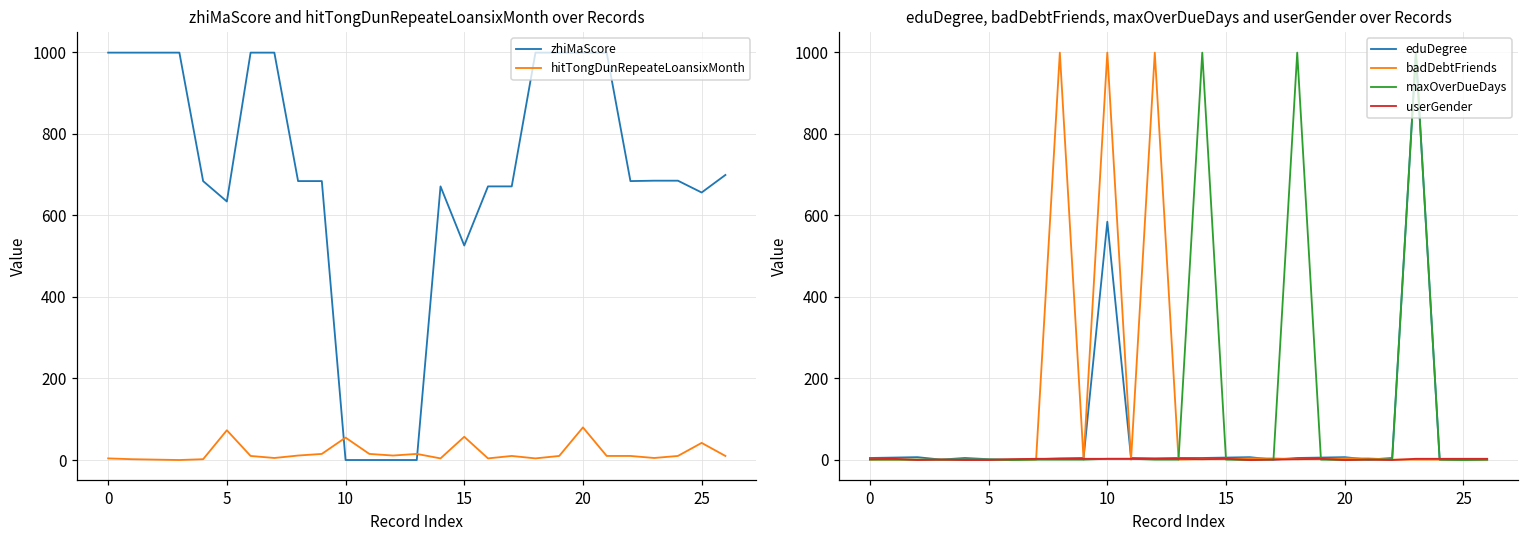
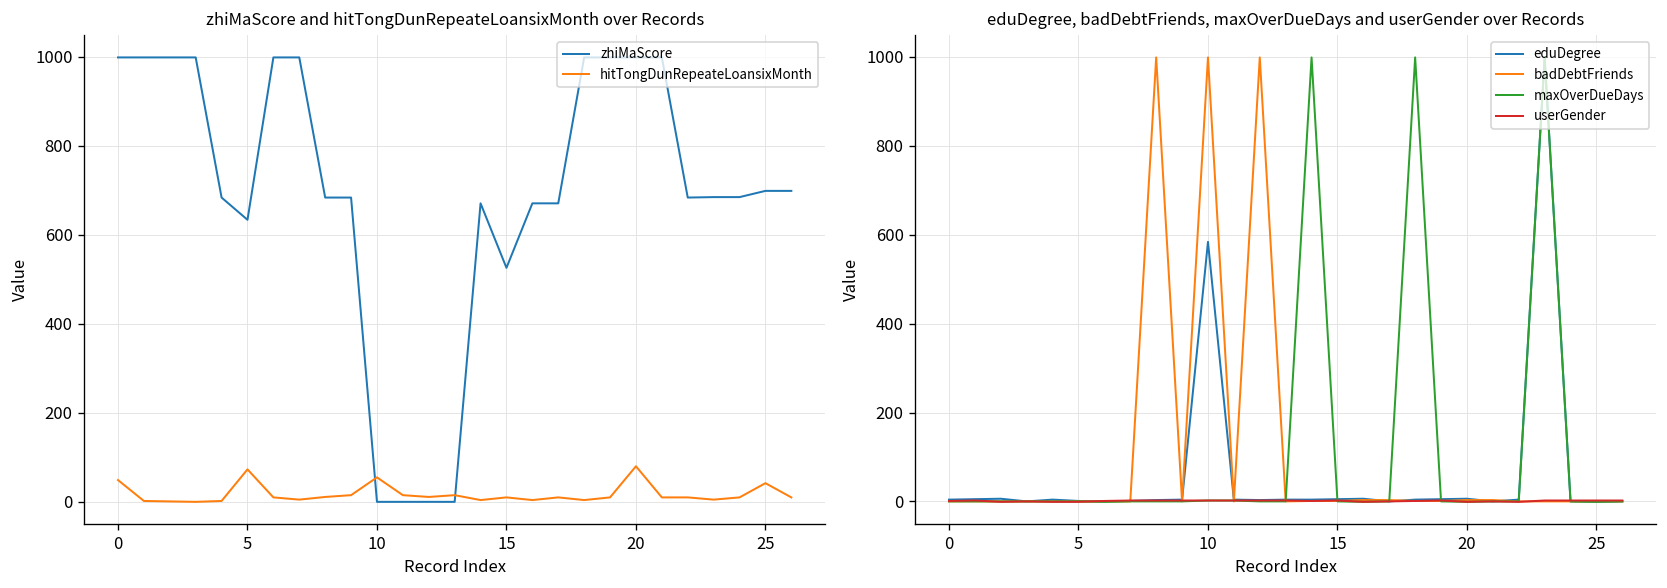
  {
    "zhiMaScore and hitTongDunRepeateLoansixMonth over Records": {
      "zhiMaScore": {
        "0": 1000,
        "5": 630,
        "10": 0,
        "15": 530,
-       "25": 660
+       "25": 700
      },
      "hitTongDunRepeateLoansixMonth": {
-       "0": 0,
+       "0": 50,
        "5": 70,
        "10": 60,
-       "15": 60,
+       "15": 10,
        "20": 80,
        "25": 40
      }
    },
    "eduDegree, badDebtFriends, maxOverDueDays and userGender over Records": {
      "eduDegree": {
        "10": 580
      },
      "badDebtFriends": {
        "10": 1000
      }
    }
  }
